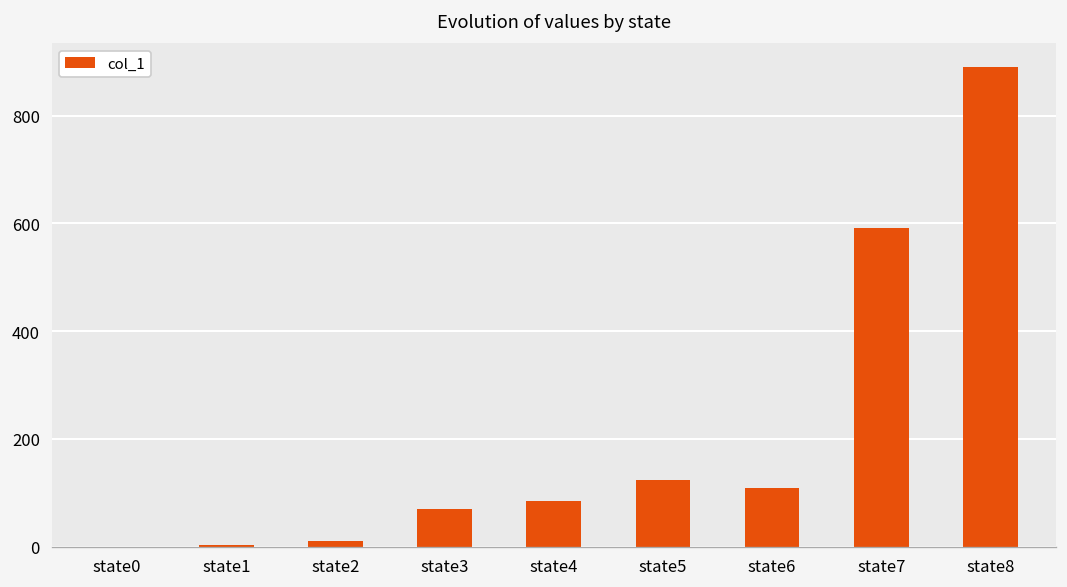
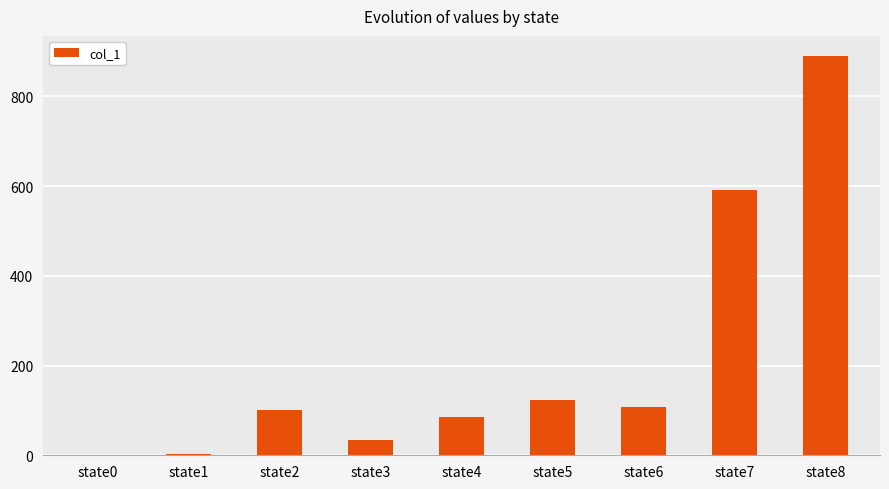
  {
    "state0": 0,
-   "state2": 10,
-   "state3": 70,
+   "state2": 100,
+   "state3": 30,
    "state4": 90,
    "state5": 120,
    "state6": 110,
    "state7": 590,
    "state8": 890
  }
